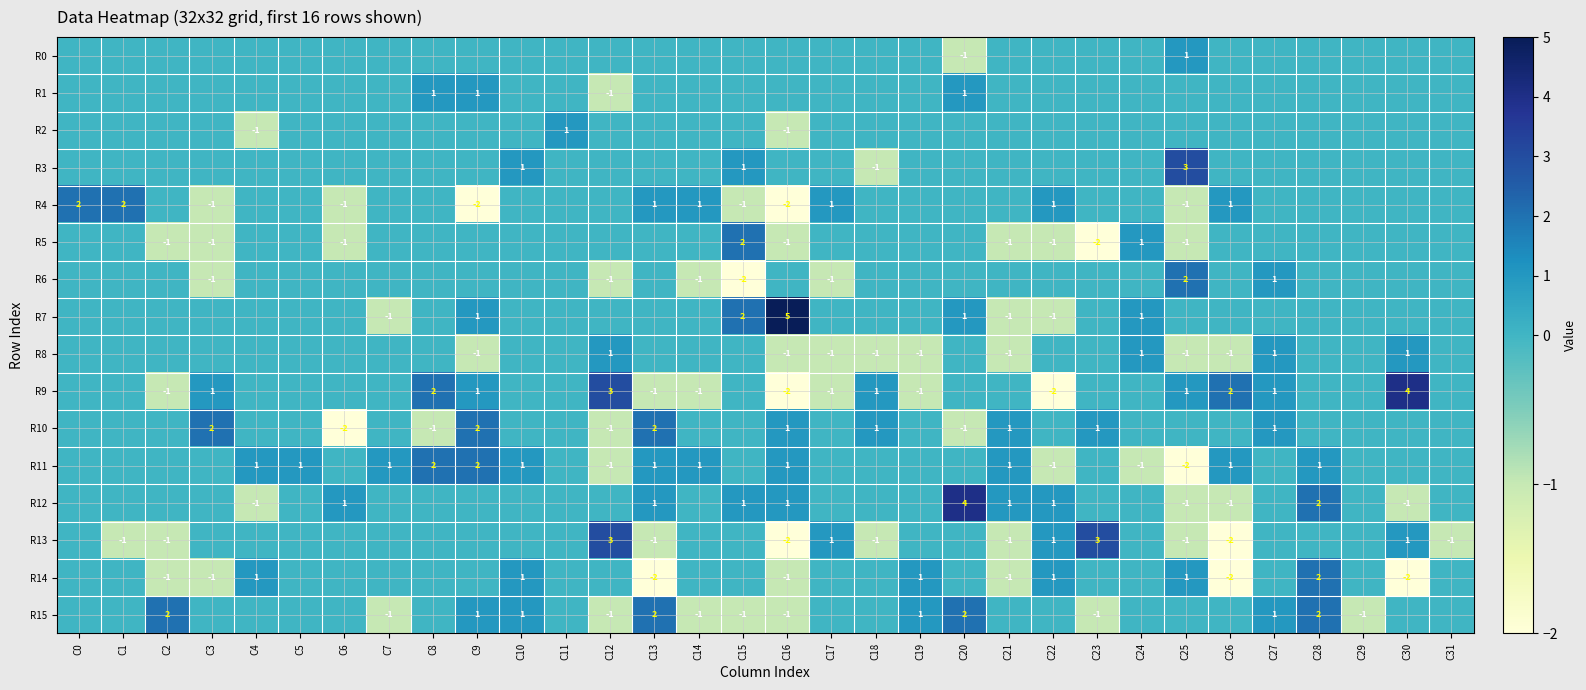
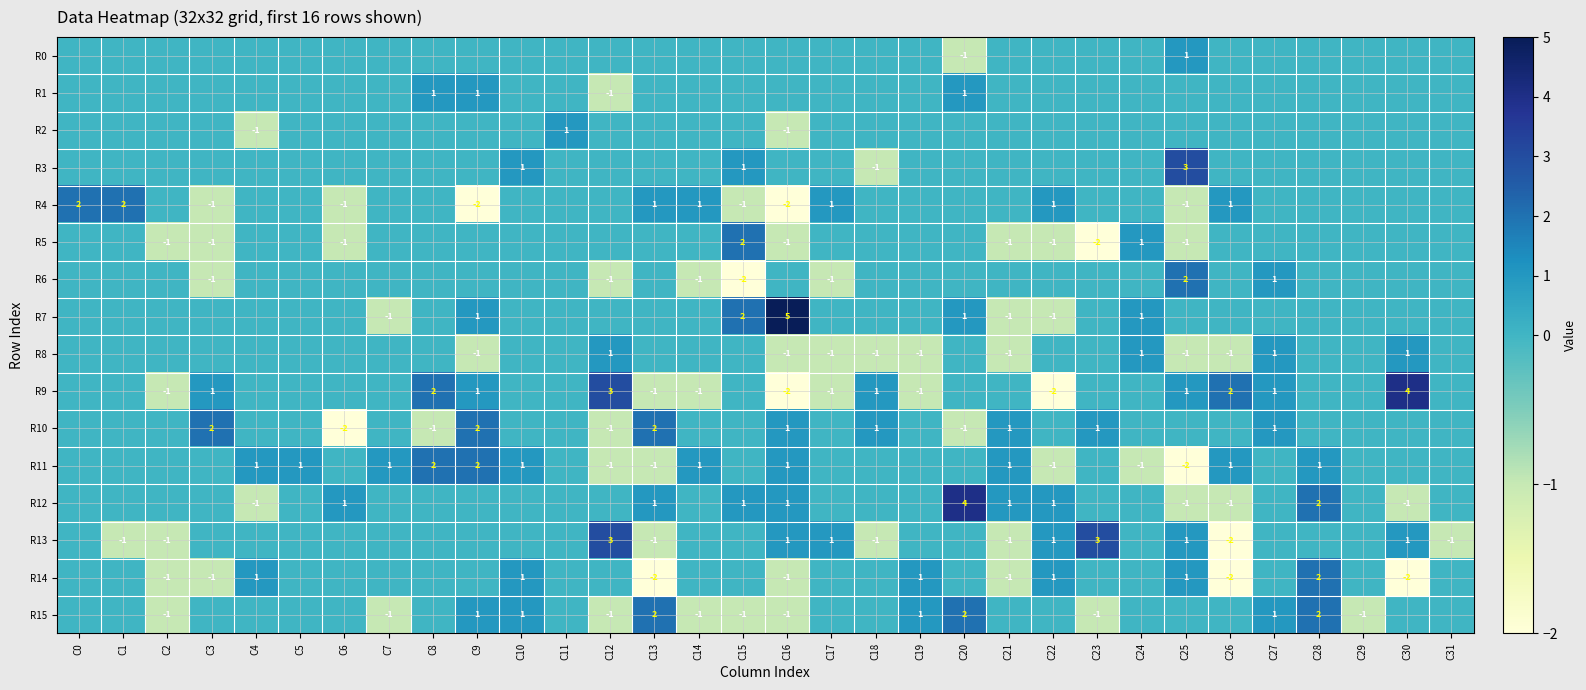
  {
    "R0": {
      "C20": -1,
      "C25": 1
    },
    "R1": {
      "C8": 1,
      "C9": 1,
      "C12": -1,
      "C20": 1
    },
    "R2": {
      "C4": -1,
      "C11": 1,
      "C16": -1
    },
    "R3": {
      "C10": 1,
      "C15": 1,
      "C18": -1,
      "C25": 3
    },
    "R4": {
      "C0": 2,
      "C1": 2,
      "C3": -1,
      "C6": -1,
      "C9": -2,
      "C13": 1,
      "C14": 1,
      "C15": -1,
      "C16": -2,
      "C17": 1,
      "C22": 1,
      "C25": -1,
      "C26": 1
    },
    "R5": {
      "C2": -1,
      "C3": -1,
      "C6": -1,
      "C15": 2,
      "C16": -1,
      "C21": -1,
      "C22": -1,
      "C23": -2,
      "C24": 1,
      "C25": -1
    },
    "R6": {
      "C3": -1,
      "C12": -1,
      "C14": -1,
      "C15": -2,
      "C17": -1,
      "C25": 2,
      "C27": 1
    },
    "R7": {
      "C7": -1,
      "C9": 1,
      "C15": 2,
      "C16": 5,
      "C20": 1,
      "C21": -1,
      "C22": -1,
      "C24": 1
    },
    "R8": {
      "C9": -1,
      "C12": 1,
      "C16": -1,
      "C17": -1,
      "C18": -1,
      "C19": -1,
      "C21": -1,
      "C24": 1,
      "C25": -1,
      "C26": -1,
      "C27": 1,
      "C30": 1
    },
    "R9": {
      "C2": -1,
      "C3": 1,
      "C8": 2,
      "C9": 1,
      "C12": 3,
      "C13": -1,
      "C14": -1,
      "C16": -2,
      "C17": -1,
      "C18": 1,
      "C19": -1,
      "C22": -2,
      "C25": 1,
      "C26": 2,
      "C27": 1,
      "C30": 4
    },
    "R10": {
      "C3": 2,
      "C6": -2,
      "C8": -1,
      "C9": 2,
      "C12": -1,
      "C13": 2,
      "C16": 1,
      "C18": 1,
      "C20": -1,
      "C21": 1,
      "C23": 1,
      "C27": 1
    },
    "R11": {
      "C4": 1,
      "C5": 1,
      "C7": 1,
      "C8": 2,
      "C9": 2,
      "C10": 1,
      "C12": -1,
-     "C13": 1,
+     "C13": -1,
      "C14": 1,
      "C16": 1,
      "C21": 1,
      "C22": -1,
      "C24": -1,
      "C25": -2,
      "C26": 1,
      "C28": 1
    },
    "R12": {
      "C4": -1,
      "C6": 1,
      "C13": 1,
      "C15": 1,
      "C16": 1,
      "C20": 4,
      "C21": 1,
      "C22": 1,
      "C25": -1,
      "C26": -1,
      "C28": 2,
      "C30": -1
    },
    "R13": {
      "C1": -1,
      "C2": -1,
      "C12": 3,
      "C13": -1,
-     "C16": -2,
+     "C16": 1,
      "C17": 1,
      "C18": -1,
      "C21": -1,
      "C22": 1,
      "C23": 3,
-     "C25": -1,
+     "C25": 1,
      "C26": -2,
      "C30": 1,
      "C31": -1
    },
    "R14": {
      "C2": -1,
      "C3": -1,
      "C4": 1,
      "C10": 1,
      "C13": -2,
      "C16": -1,
      "C19": 1,
      "C21": -1,
      "C22": 1,
      "C25": 1,
      "C26": -2,
      "C28": 2,
      "C30": -2
    },
    "R15": {
-     "C2": 2,
+     "C2": -1,
      "C7": -1,
      "C9": 1,
      "C10": 1,
      "C12": -1,
      "C13": 2,
      "C14": -1,
      "C15": -1,
      "C16": -1,
      "C19": 1,
      "C20": 2,
      "C23": -1,
      "C27": 1,
      "C28": 2,
      "C29": -1
    }
  }
